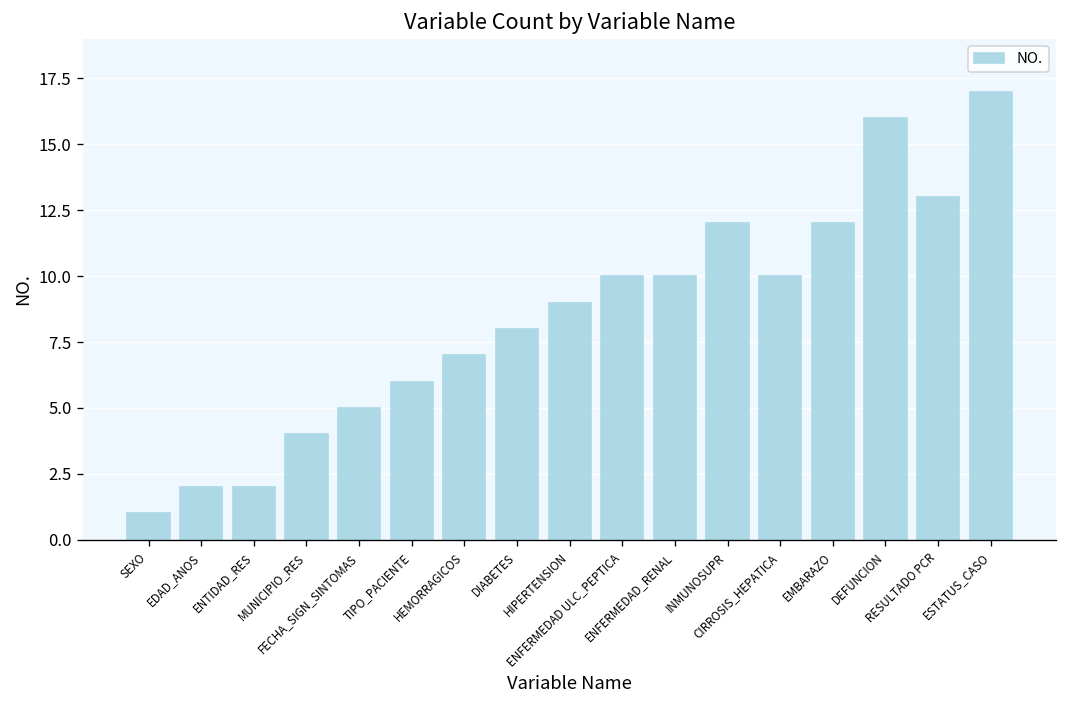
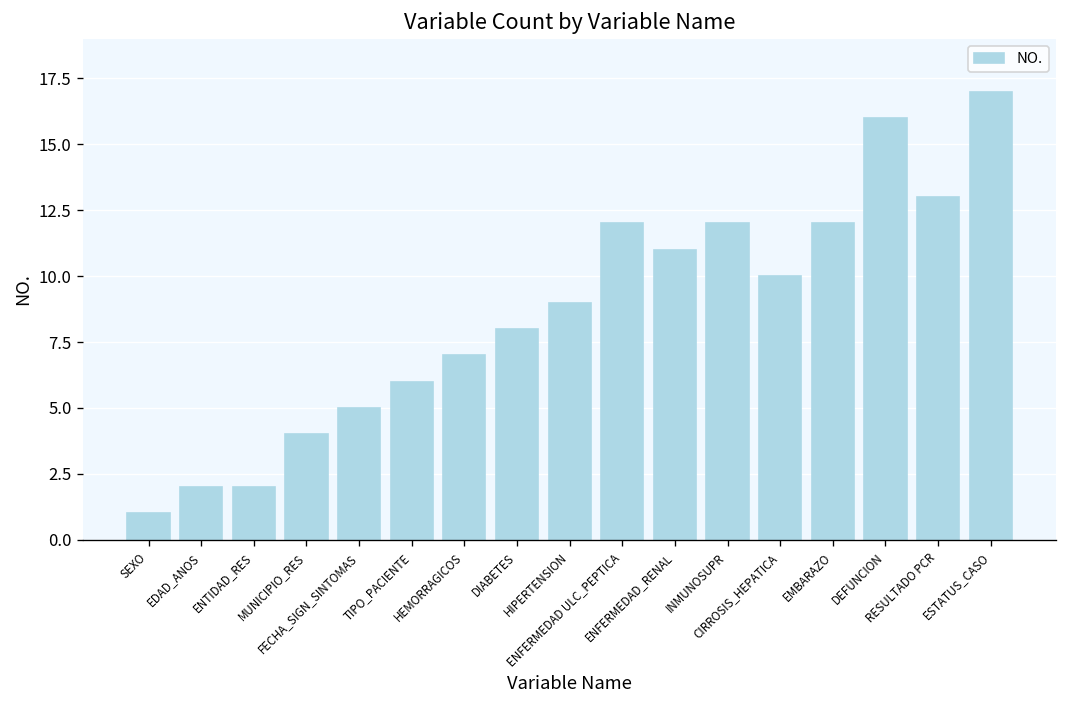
  {
    "SEXO": 1,
    "EDAD_ANOS": 2,
    "ENTIDAD_RES": 2,
    "MUNICIPIO_RES": 4,
    "FECHA_SIGN_SINTOMAS": 5,
    "TIPO_PACIENTE": 6,
    "HEMORRAGICOS": 7,
    "DIABETES": 8,
    "HIPERTENSION": 9,
-   "ENFERMEDAD ULC_PEPTICA": 10,
-   "ENFERMEDAD_RENAL": 10,
+   "ENFERMEDAD ULC_PEPTICA": 12,
+   "ENFERMEDAD_RENAL": 11,
    "INMUNOSUPR": 12,
    "CIRROSIS_HEPATICA": 10,
    "EMBARAZO": 12,
    "DEFUNCION": 16,
    "RESULTADO PCR": 13,
    "ESTATUS_CASO": 17
  }
